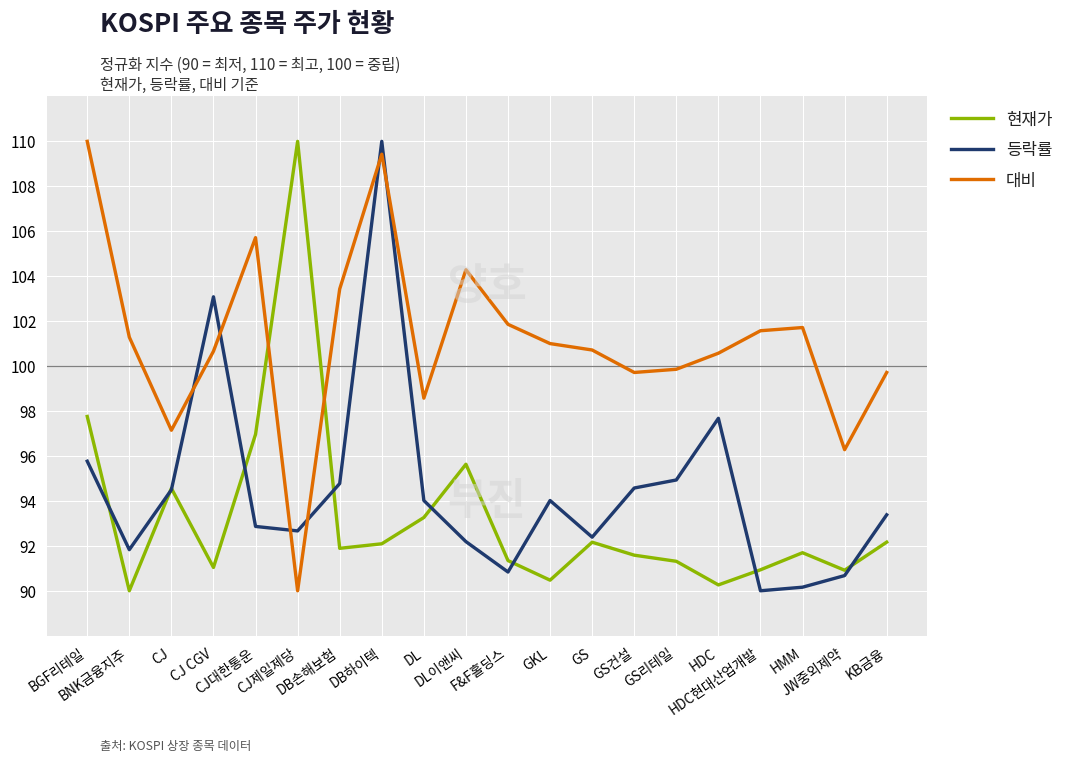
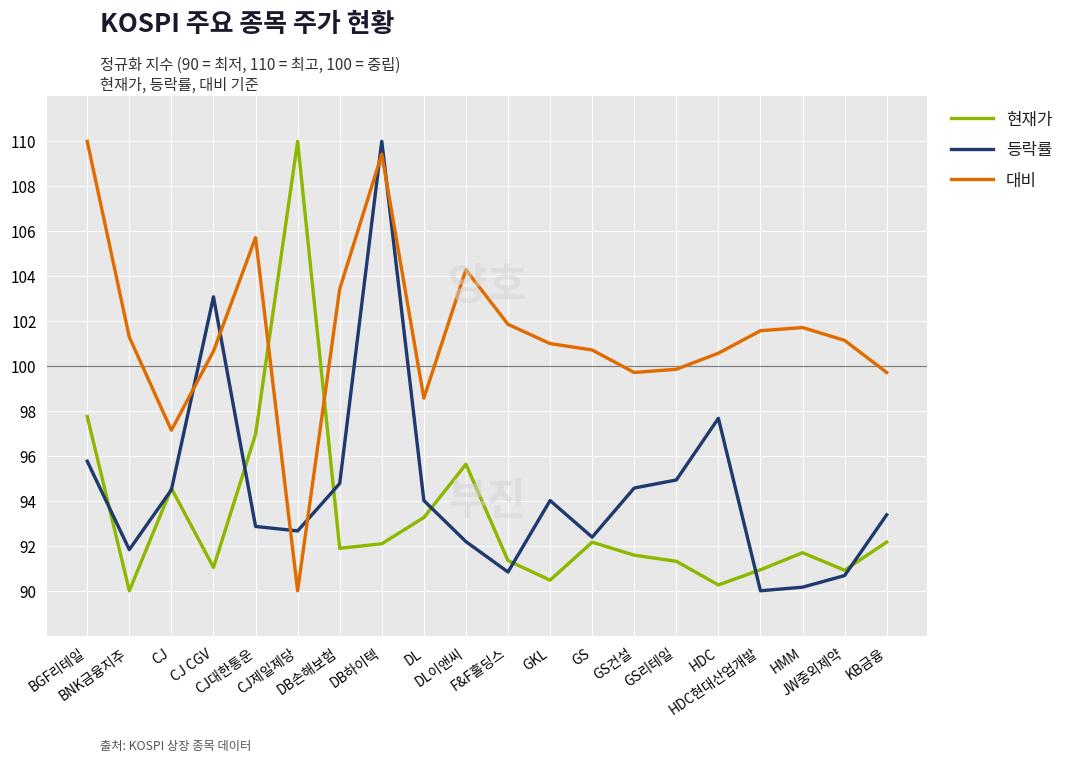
  {
    "현재가": {
      "BGF리테일": 97.8,
      "BNK금융지주": 90.0,
      "CJ CGV": 91.0,
      "CJ대한통운": 97.0,
      "CJ제일제당": 110.0,
      "DB손해보험": 91.9,
      "DB하이텍": 92.1,
      "DL": 93.3,
      "DL이앤씨": 95.6,
      "F&F홀딩스": 91.3,
      "GKL": 90.5,
      "GS": 92.2,
      "GS건설": 91.6,
      "GS리테일": 91.3,
      "HDC": 90.3,
      "HDC현대산업개발": 90.9,
      "HMM": 91.7,
      "JW중외제약": 90.9,
      "KB금융": 92.2
    },
    "등락률": {
      "BGF리테일": 95.8,
      "BNK금융지주": 91.8,
      "CJ CGV": 103.1,
      "CJ대한통운": 92.9,
      "CJ제일제당": 92.7,
      "DB손해보험": 94.8,
      "DB하이텍": 110.0,
      "DL": 94.0,
      "DL이앤씨": 92.2,
      "F&F홀딩스": 90.8,
      "GKL": 94.0,
      "GS": 92.4,
      "GS건설": 94.6,
      "GS리테일": 94.9,
      "HDC": 97.7,
      "HDC현대산업개발": 90.0,
      "HMM": 90.2,
      "JW중외제약": 90.7,
      "KB금융": 93.4
    },
    "대비": {
      "BGF리테일": 110.0,
      "BNK금융지주": 101.3,
      "CJ": 97.1,
      "CJ CGV": 100.7,
      "CJ대한통운": 105.7,
      "CJ제일제당": 90.0,
      "DB손해보험": 103.4,
      "DB하이텍": 109.4,
      "DL": 98.6,
      "DL이앤씨": 104.3,
      "F&F홀딩스": 101.9,
      "GKL": 101.0,
      "GS": 100.7,
      "GS건설": 99.7,
      "GS리테일": 99.9,
      "HDC": 100.6,
      "HDC현대산업개발": 101.6,
      "HMM": 101.7,
-     "JW중외제약": 96.3,
+     "JW중외제약": 101.1,
      "KB금융": 99.7
    }
  }
